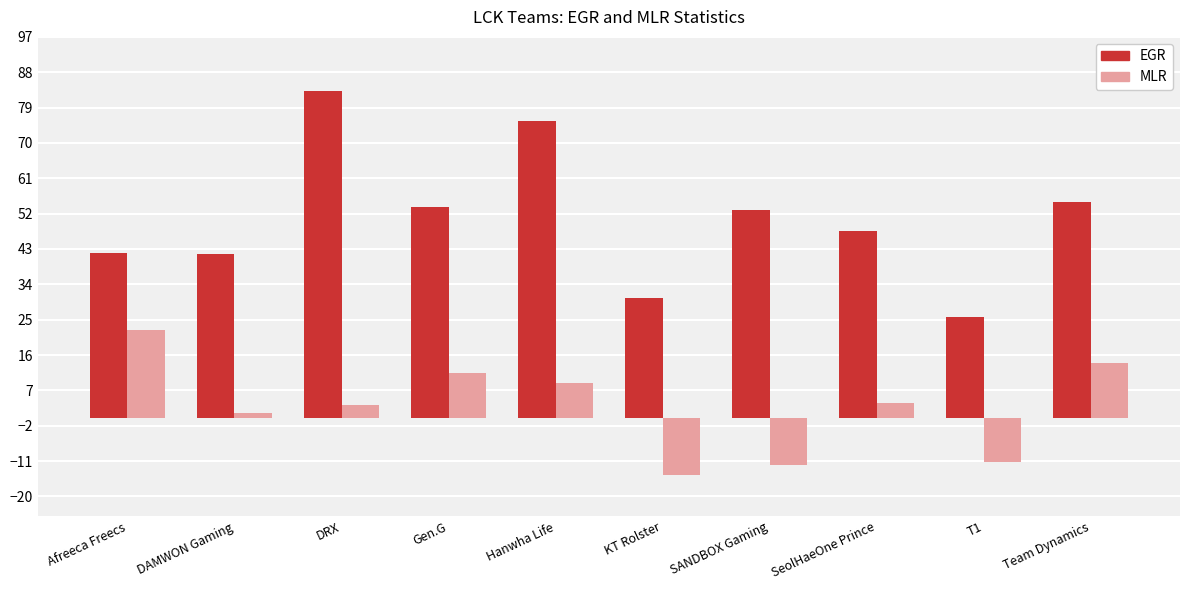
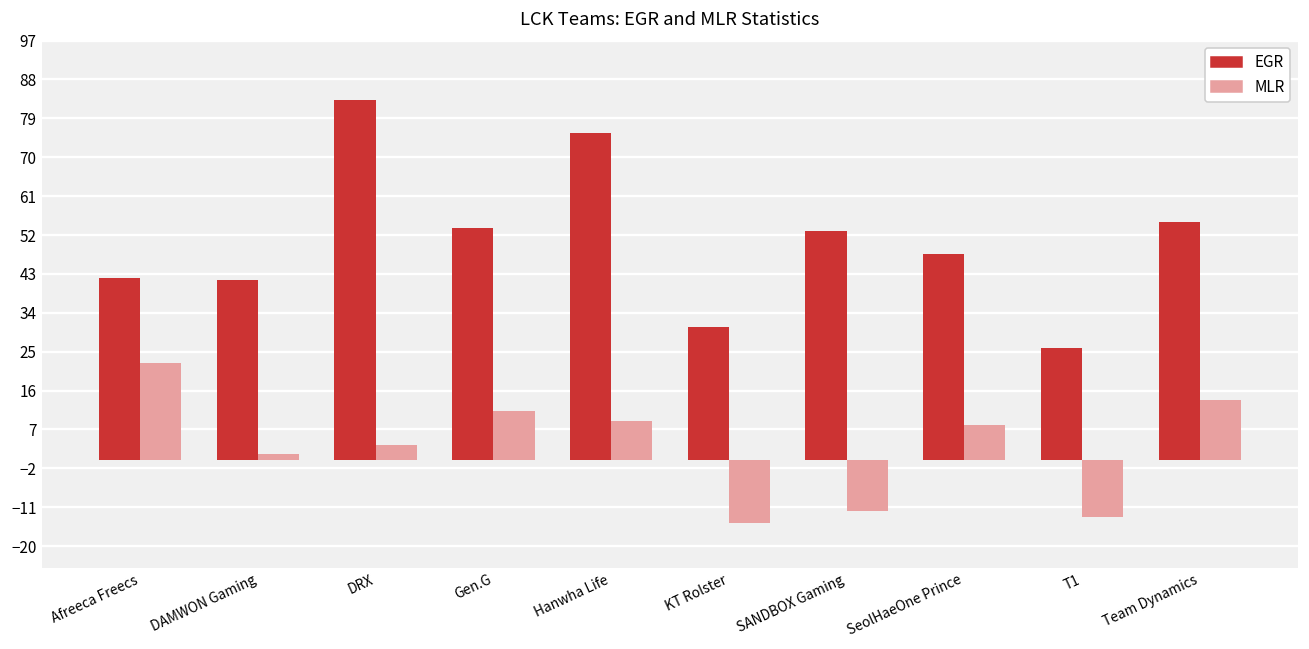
  {
    "EGR": {
      "Afreeca Freecs": 42,
      "DAMWON Gaming": 42,
      "DRX": 83,
      "Gen.G": 54,
      "Hanwha Life": 76,
      "KT Rolster": 31,
      "SANDBOX Gaming": 53,
      "SeolHaeOne Prince": 48,
      "T1": 26,
      "Team Dynamics": 55
    },
    "MLR": {
      "Afreeca Freecs": 22,
      "DAMWON Gaming": 1,
      "DRX": 3,
      "Gen.G": 11,
      "Hanwha Life": 9,
      "KT Rolster": -15,
      "SANDBOX Gaming": -12,
-     "SeolHaeOne Prince": 4,
-     "T1": -11,
+     "SeolHaeOne Prince": 8,
+     "T1": -13,
      "Team Dynamics": 14
    }
  }
